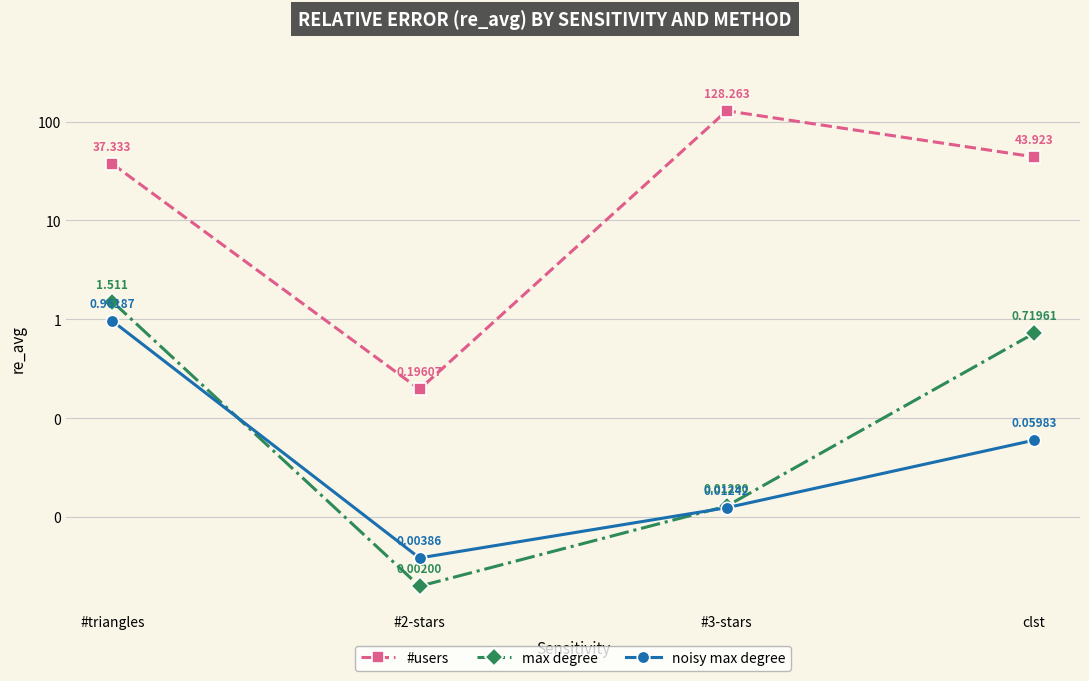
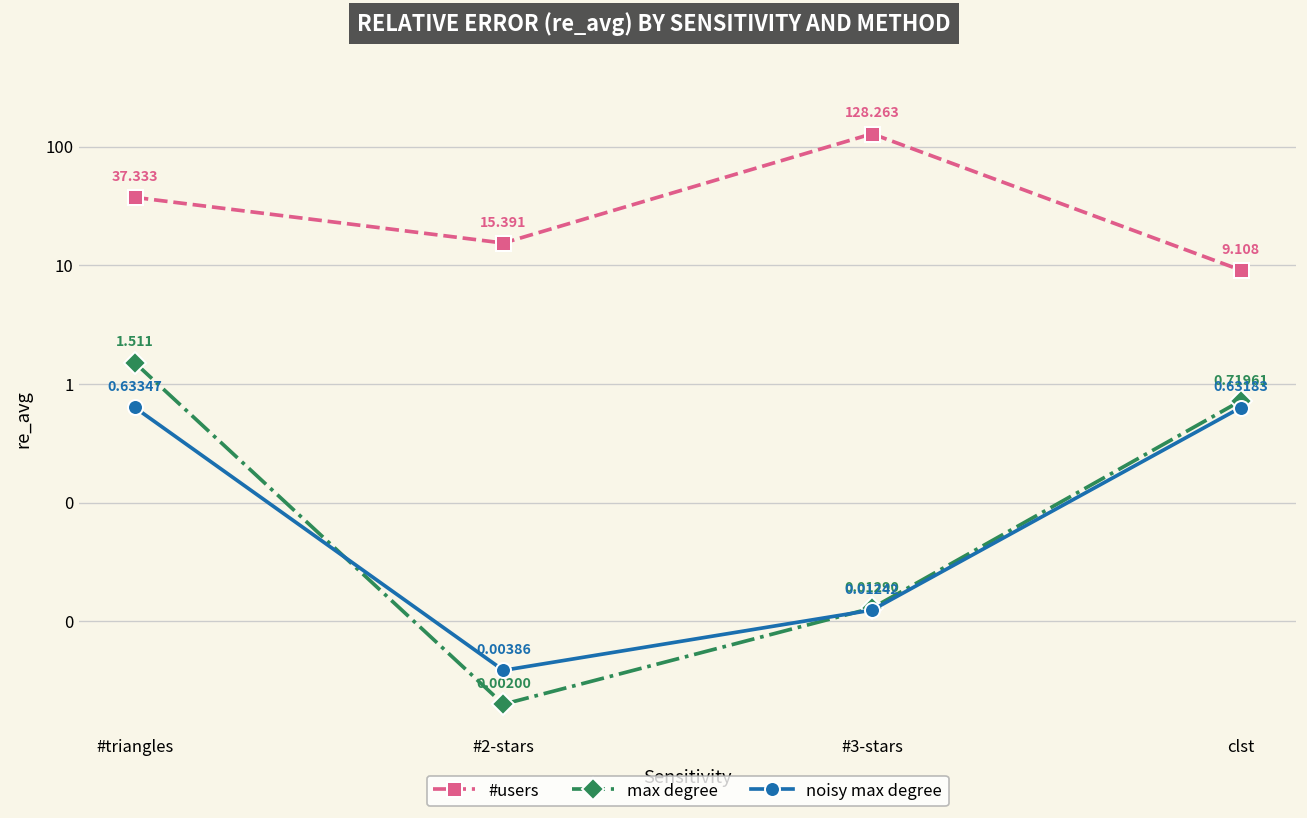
  {
    "#users": {
      "#triangles": 37.333,
-     "#2-stars": 0.19607,
+     "#2-stars": 15.391,
      "#3-stars": 128.263,
-     "clst": 43.923
+     "clst": 9.108
    },
    "max degree": {
      "#triangles": 1.511,
      "#2-stars": 0.00200
    },
    "noisy max degree": {
-     "#triangles": 0.96187,
+     "#triangles": 0.63347,
      "#2-stars": 0.00386,
-     "clst": 0.05983
+     "clst": 0.63183
    }
  }
